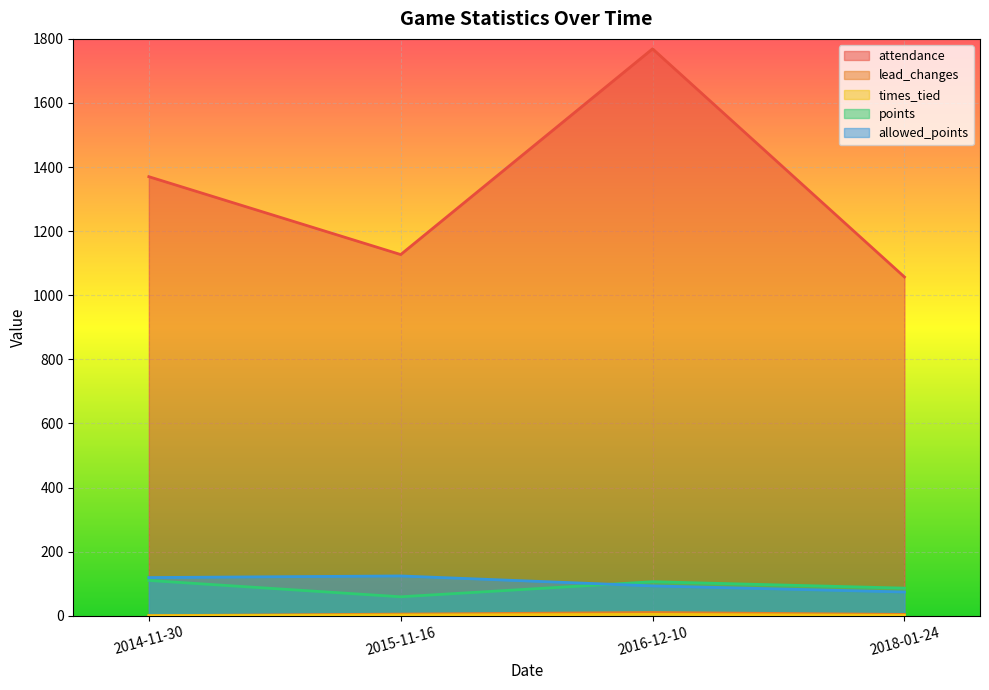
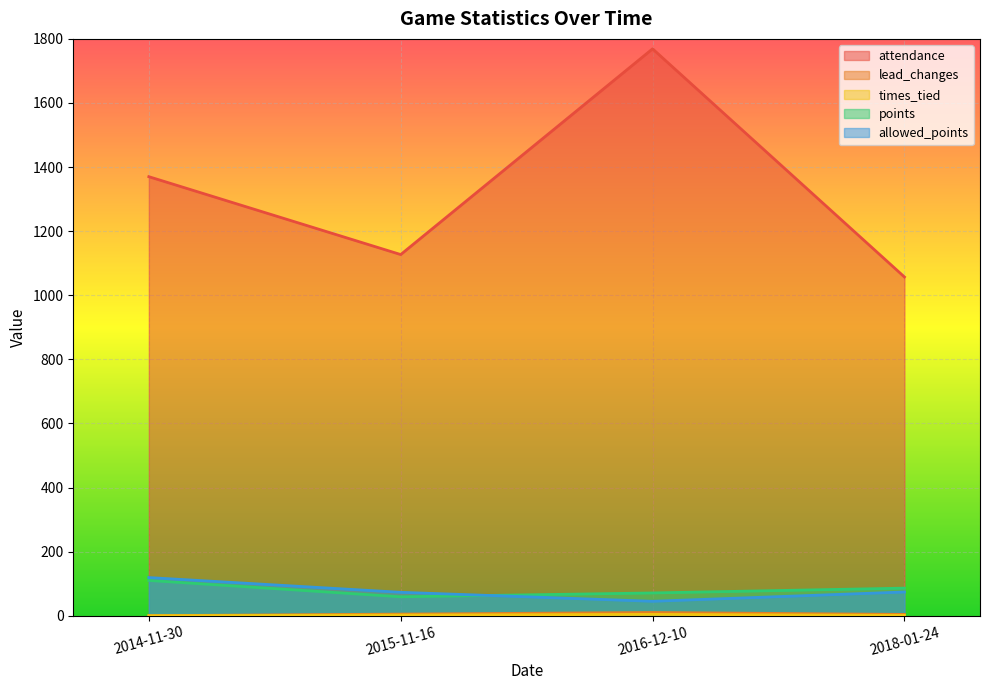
  {
    "points": {
      "2014-11-30": 110,
      "2015-11-16": 60,
-     "2016-12-10": 110,
+     "2016-12-10": 70,
      "2018-01-24": 90
    },
    "allowed_points": {
      "2014-11-30": 120,
-     "2015-11-16": 120,
-     "2016-12-10": 90,
+     "2015-11-16": 70,
+     "2016-12-10": 50,
      "2018-01-24": 70
    }
  }
